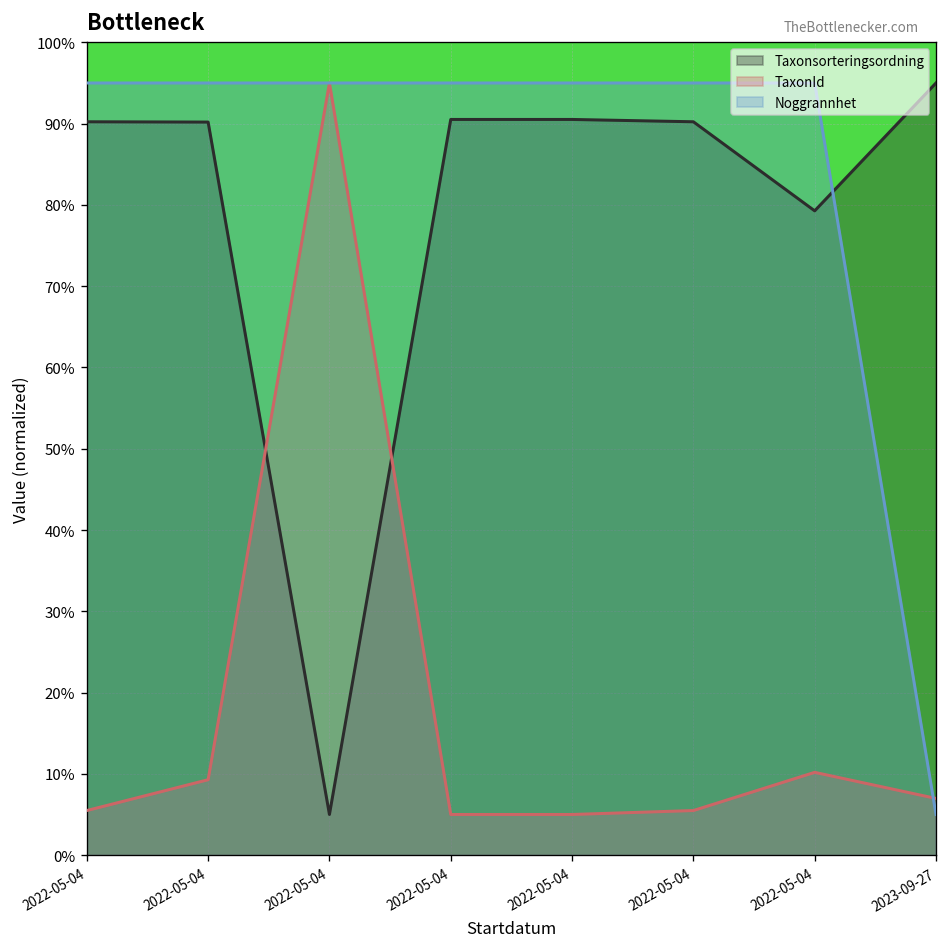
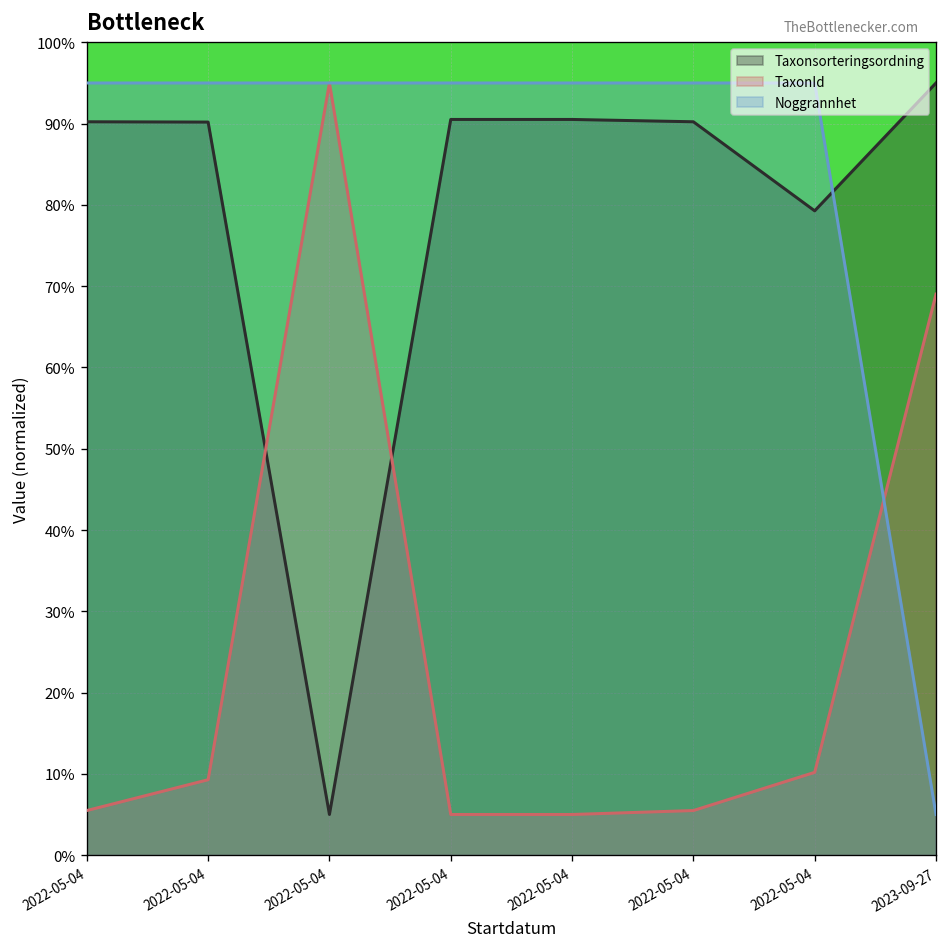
  {
    "Taxonsorteringsordning": {
      "2023-09-27": "95%"
    },
    "TaxonId": {
-     "2023-09-27": "7%"
+     "2023-09-27": "69%"
    },
    "Noggrannhet": {
      "2023-09-27": "5%"
    }
  }
